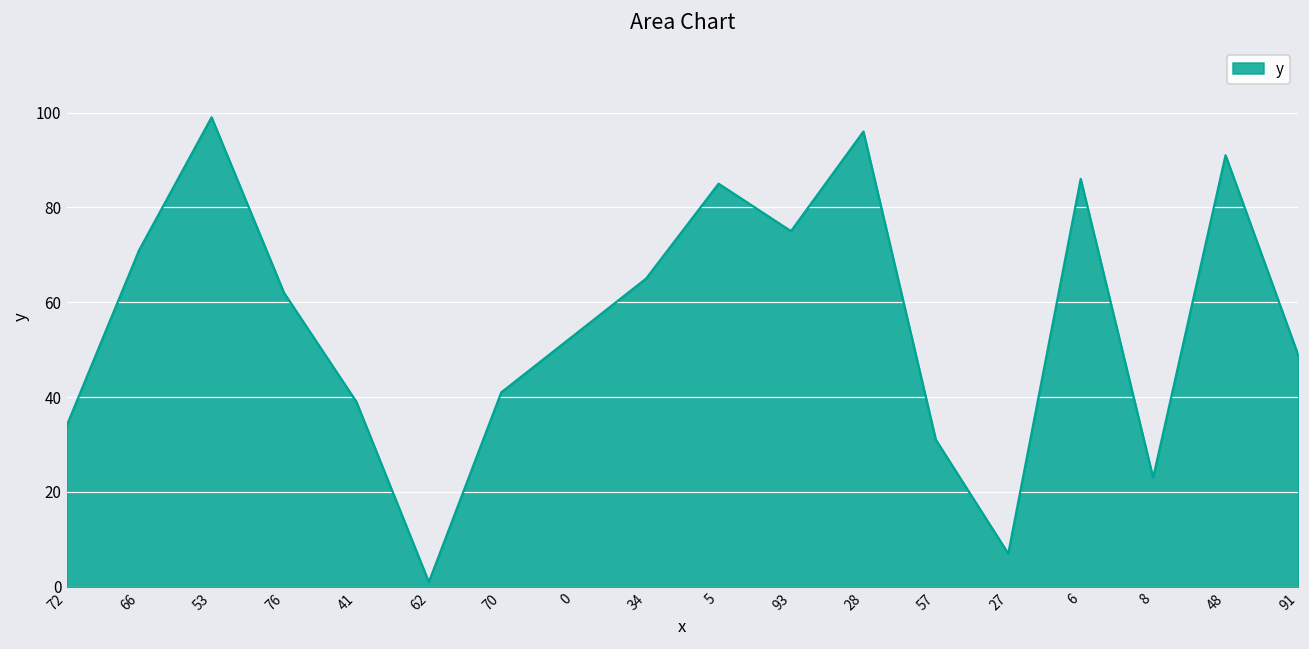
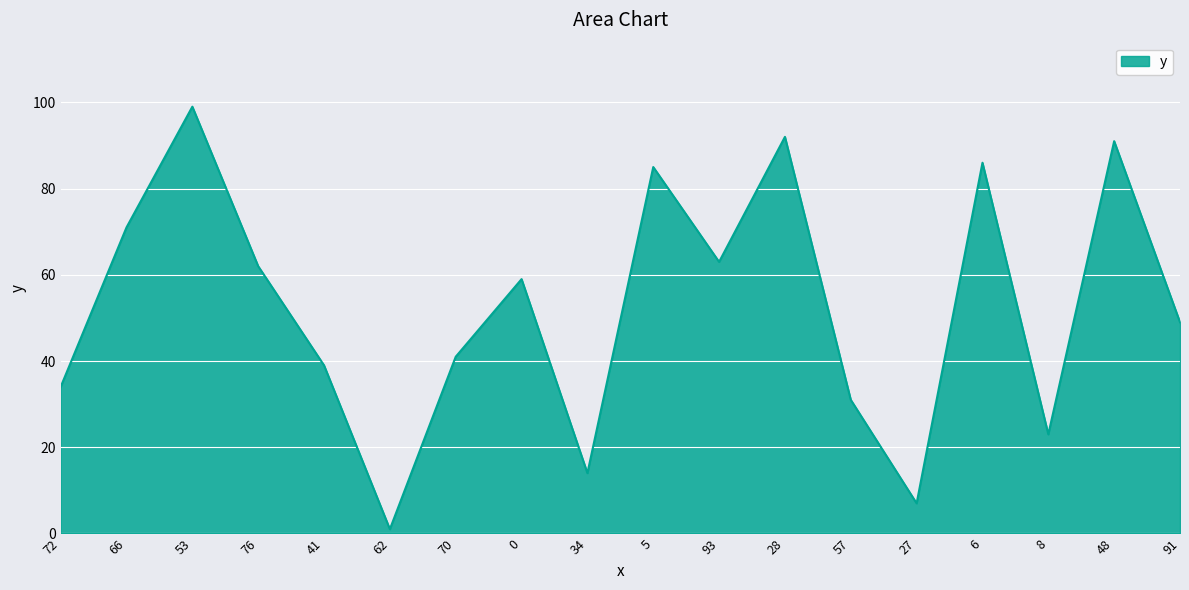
  {
    "72": 34,
    "66": 71,
    "53": 99,
    "76": 62,
    "41": 39,
    "62": 1,
    "70": 41,
-   "0": 53,
-   "34": 65,
+   "0": 59,
+   "34": 14,
    "5": 85,
-   "93": 75,
-   "28": 96,
+   "93": 63,
+   "28": 92,
    "57": 31,
    "27": 7,
    "6": 86,
    "8": 23,
    "48": 91,
    "91": 49
  }
